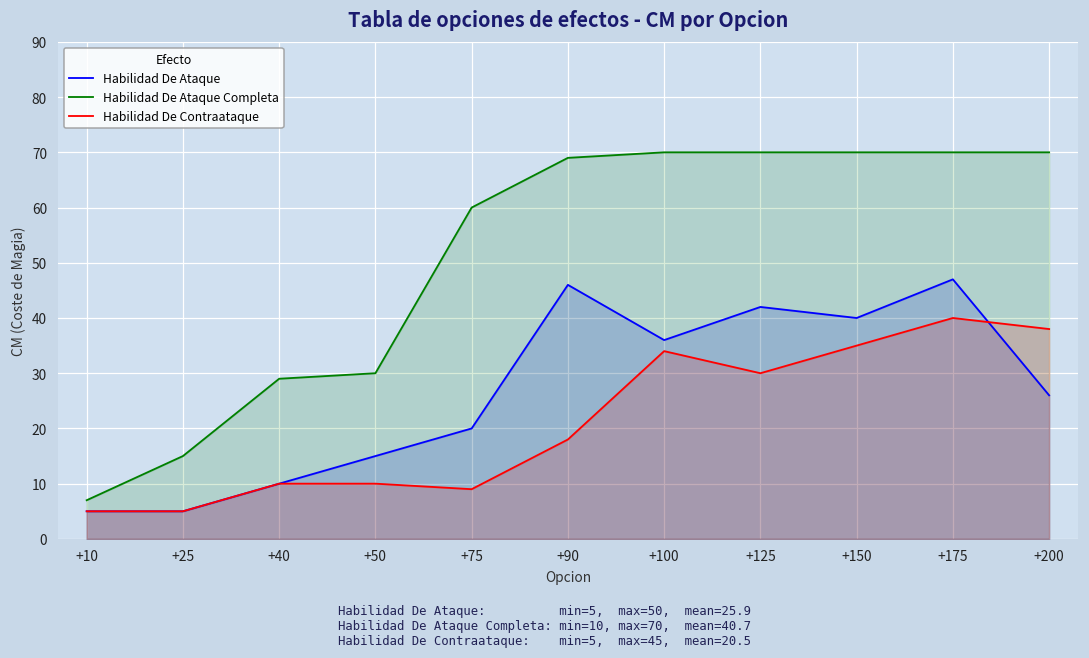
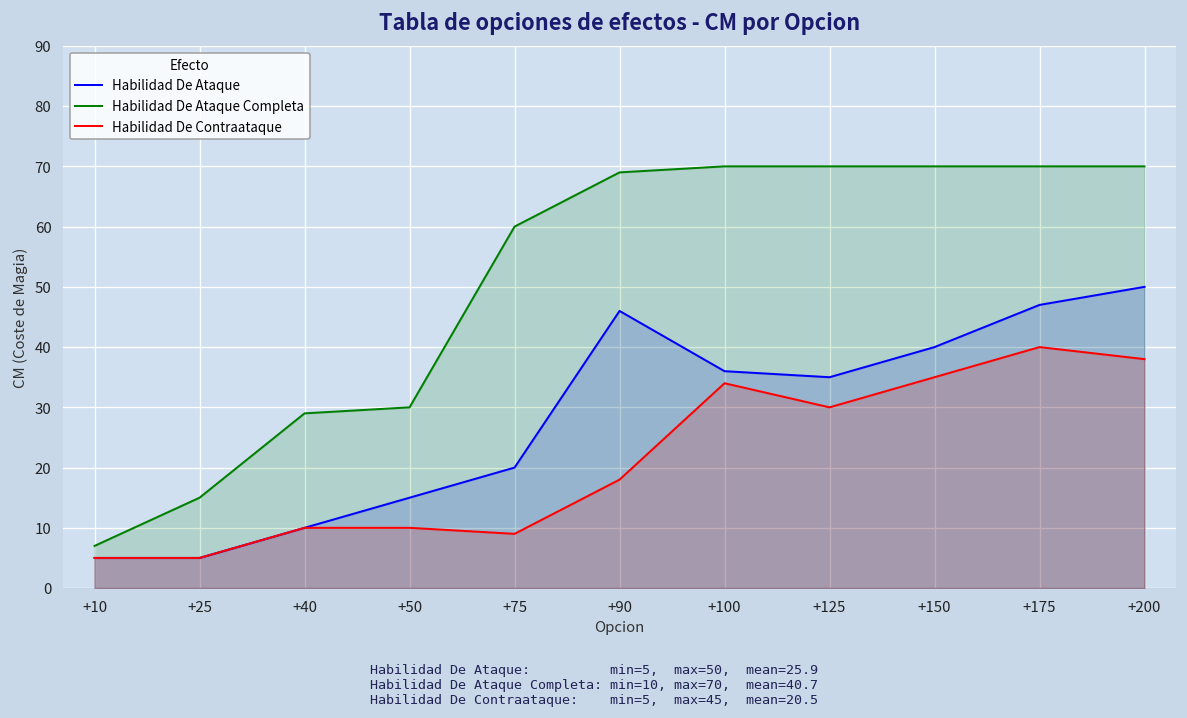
  {
    "Habilidad De Ataque": {
      "+50": 15,
      "+75": 20,
      "+90": 46,
      "+100": 36,
-     "+125": 42,
+     "+125": 35,
      "+150": 40,
      "+175": 47,
-     "+200": 26
+     "+200": 50
    },
    "Habilidad De Ataque Completa": {
      "+10": 7,
      "+25": 15,
      "+40": 29,
      "+50": 30,
      "+75": 60,
      "+90": 69,
      "+100": 70,
      "+125": 70,
      "+150": 70,
      "+175": 70,
      "+200": 70
    },
    "Habilidad De Contraataque": {
      "+50": 10,
      "+75": 9,
      "+90": 18,
      "+100": 34,
      "+125": 30,
      "+150": 35,
      "+175": 40,
      "+200": 38
    }
  }
